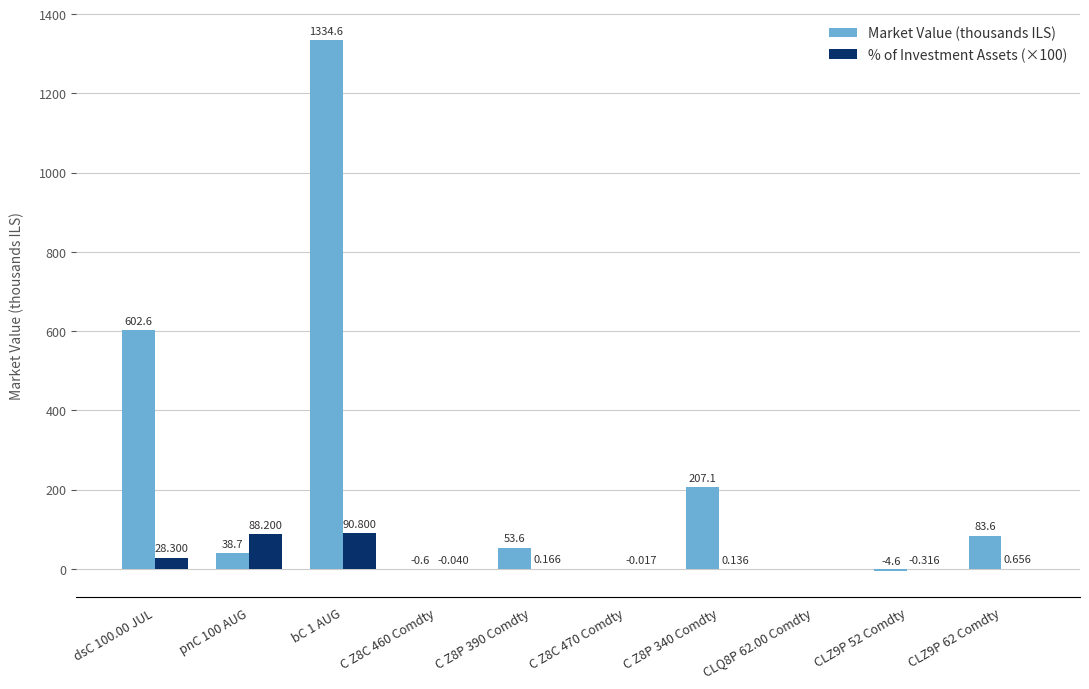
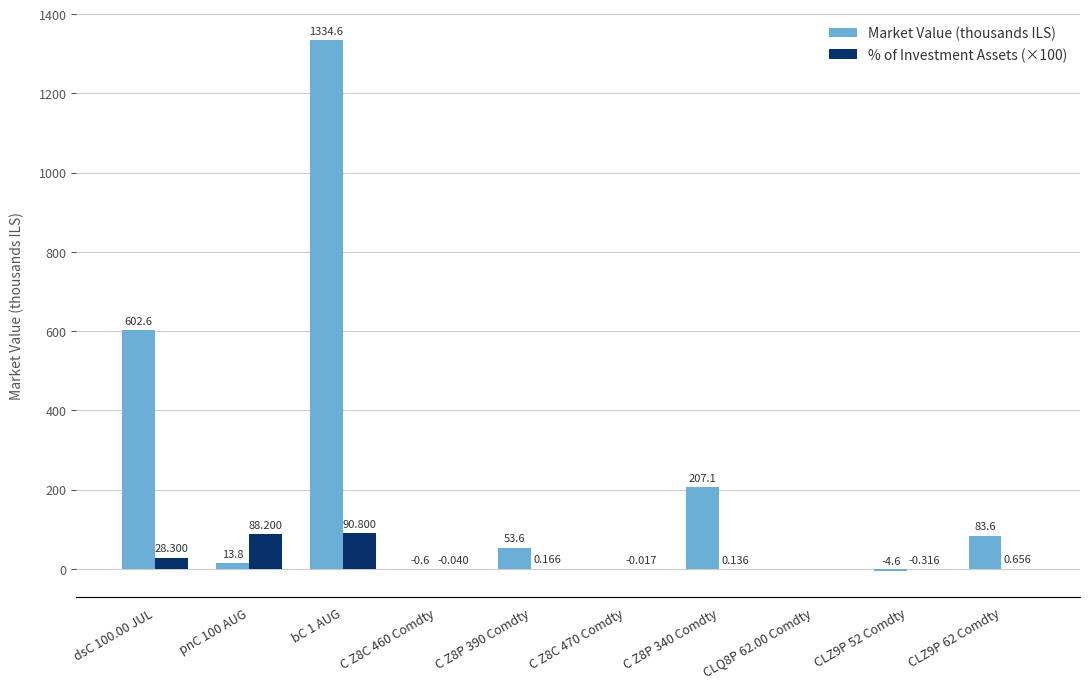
  {
    "Market Value (thousands ILS)": {
      "dsC 100.00 JUL": 602.6,
-     "pnC 100 AUG": 38.7,
+     "pnC 100 AUG": 13.8,
      "bC 1 AUG": 1334.6,
      "C Z8C 460 Comdty": -0.6,
      "C Z8P 390 Comdty": 53.6,
      "C Z8P 340 Comdty": 207.1,
      "CLZ9P 52 Comdty": -4.6,
      "CLZ9P 62 Comdty": 83.6
    },
    "% of Investment Assets (×100)": {
      "dsC 100.00 JUL": 28.300,
      "pnC 100 AUG": 88.200,
      "bC 1 AUG": 90.800,
      "C Z8C 460 Comdty": -0.040,
      "C Z8P 390 Comdty": 0.166,
      "C Z8C 470 Comdty": -0.017,
      "C Z8P 340 Comdty": 0.136,
      "CLZ9P 52 Comdty": -0.316,
      "CLZ9P 62 Comdty": 0.656
    }
  }
